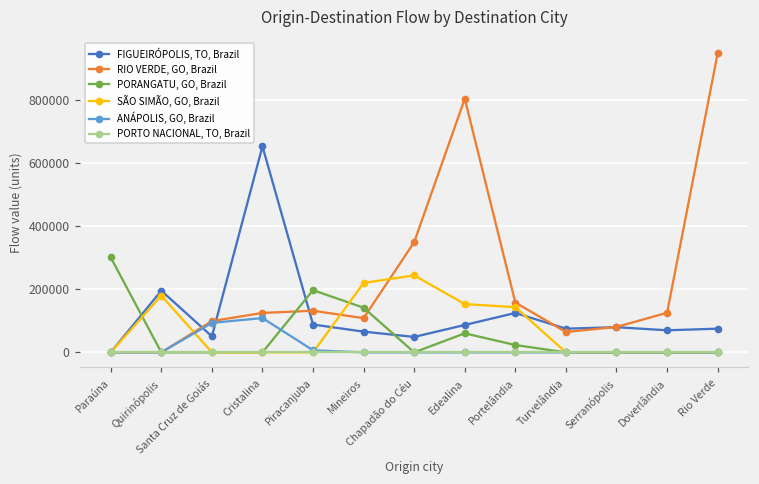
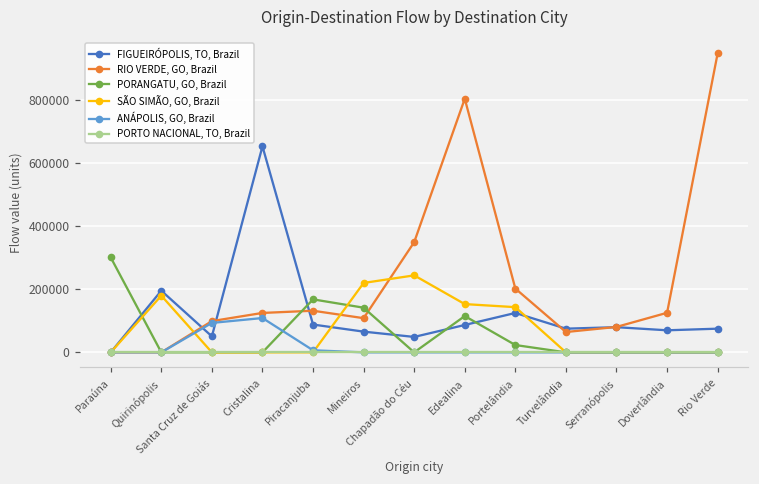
  {
    "RIO VERDE, GO, Brazil": {
      "Cristalina": 120000,
      "Piracanjuba": 130000,
      "Mineiros": 110000,
      "Chapadão do Céu": 350000,
      "Edealina": 800000,
-     "Portelândia": 160000,
+     "Portelândia": 200000,
      "Turvelândia": 60000,
      "Doverlândia": 130000,
      "Rio Verde": 950000
    },
    "PORANGATU, GO, Brazil": {
      "Paraúna": 300000,
-     "Piracanjuba": 200000,
+     "Piracanjuba": 170000,
      "Mineiros": 140000,
-     "Edealina": 60000,
+     "Edealina": 120000,
      "Portelândia": 20000
    },
    "SÃO SIMÃO, GO, Brazil": {
      "Quirinópolis": 180000,
      "Mineiros": 220000,
      "Chapadão do Céu": 240000,
      "Edealina": 150000,
      "Portelândia": 140000
    }
  }
